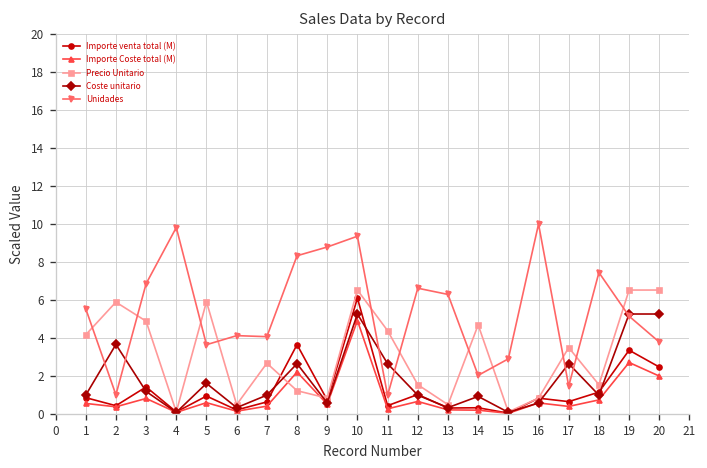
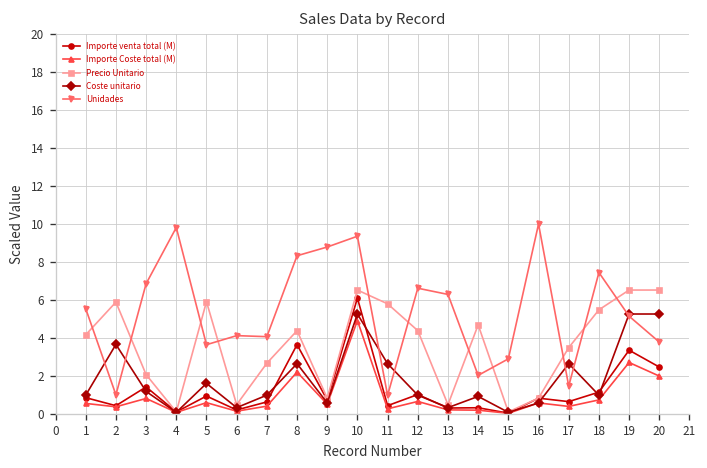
  {
    "Precio Unitario": {
      "1": 4.2,
      "2": 5.9,
-     "3": 4.9,
+     "3": 2.1,
      "5": 5.9,
      "7": 2.7,
-     "8": 1.2,
+     "8": 4.4,
      "10": 6.5,
-     "11": 4.4,
-     "12": 1.5,
+     "11": 5.8,
+     "12": 4.4,
      "14": 4.7,
      "17": 3.5,
-     "18": 1.5,
+     "18": 5.5,
      "19": 6.5,
      "20": 6.5
    }
  }
